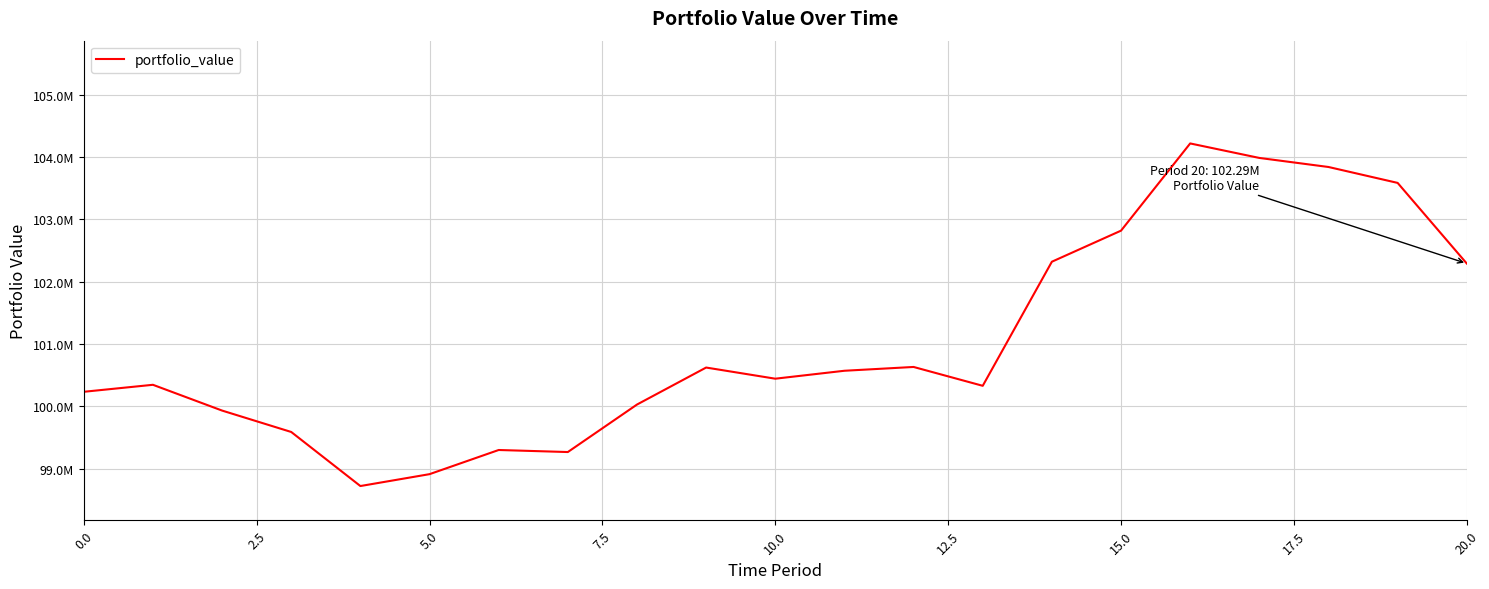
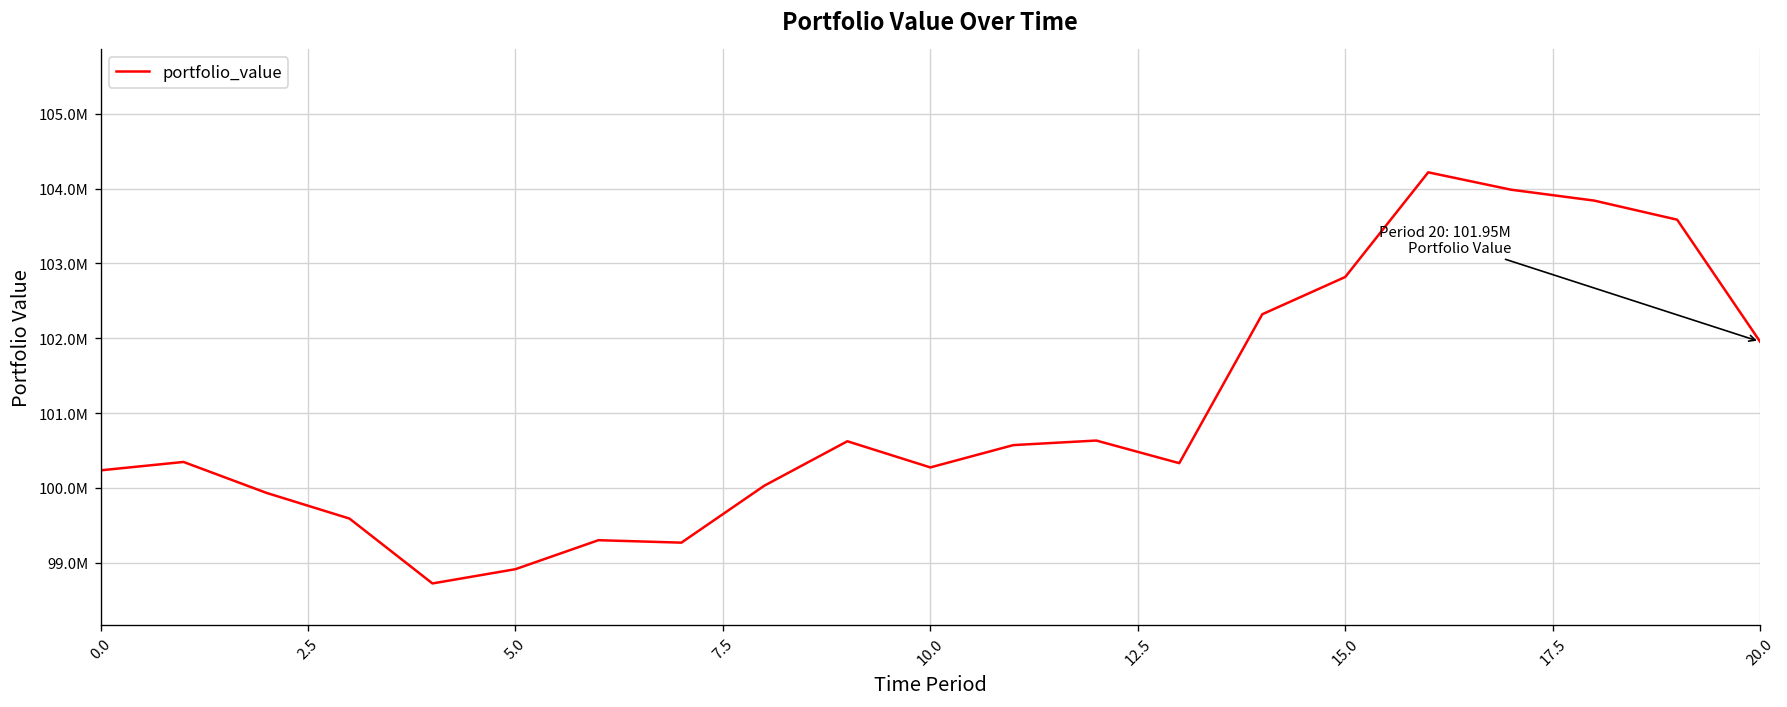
  {
-   "10.0": "100400000",
-   "20.0": "102.29M"
+   "10.0": "100300000",
+   "20.0": "101.95M"
  }
